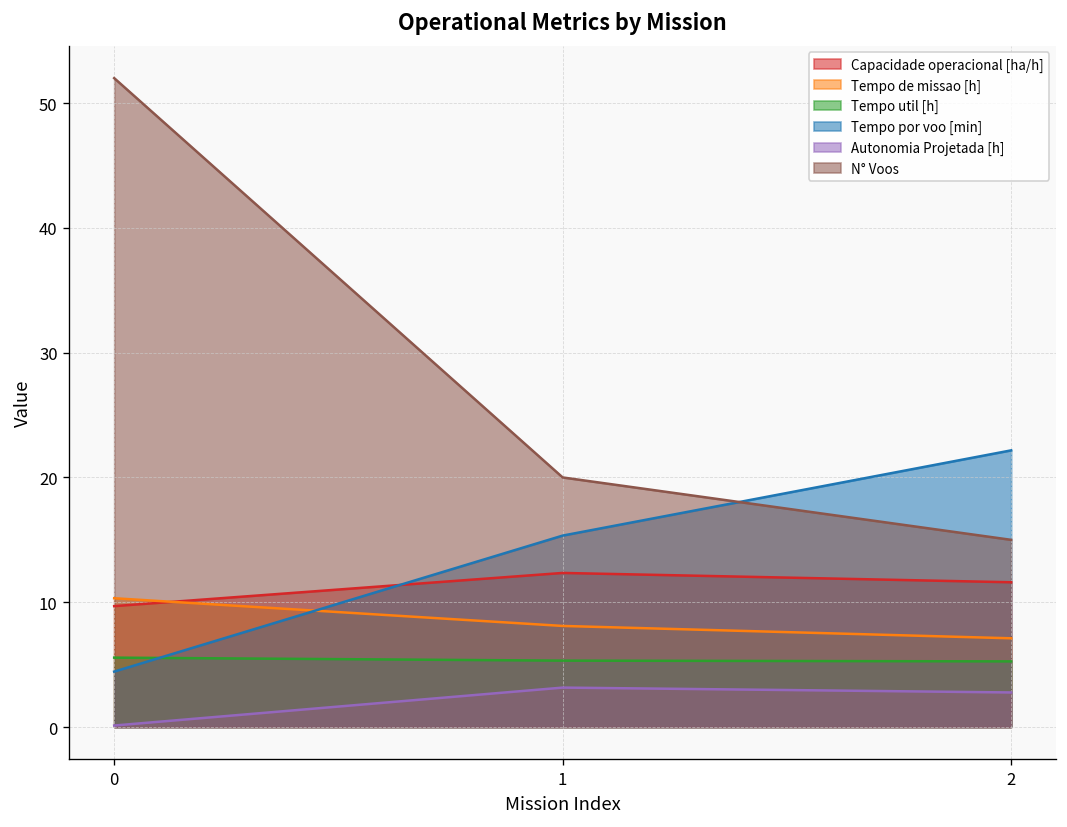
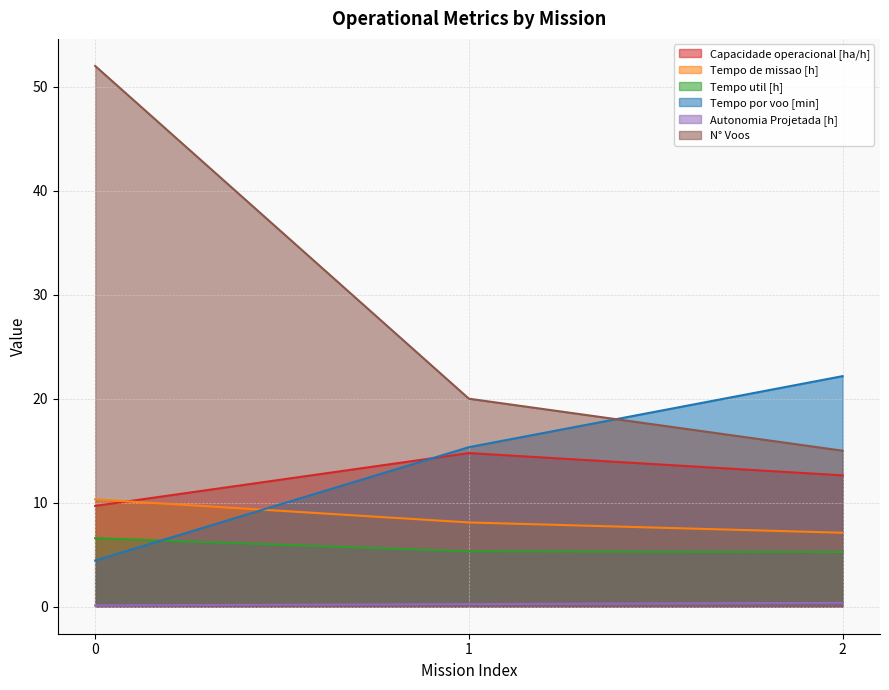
  {
    "Capacidade operacional [ha/h]": {
      "0": 9.7,
-     "1": 12.3,
-     "2": 11.6
+     "1": 14.8,
+     "2": 12.6
    },
    "Tempo de missao [h]": {
      "0": 10.3,
      "1": 8.1,
      "2": 7.1
    },
    "Tempo util [h]": {
-     "0": 5.6,
+     "0": 6.6,
      "1": 5.3,
      "2": 5.3
    },
    "Tempo por voo [min]": {
      "0": 4.4,
      "1": 15.3,
      "2": 22.2
    },
    "Autonomia Projetada [h]": {
      "0": 0.1,
-     "1": 3.2,
-     "2": 2.8
+     "1": 0.3,
+     "2": 0.4
    },
    "N° Voos": {
      "0": 52.0,
      "1": 20.0,
      "2": 15.0
    }
  }
